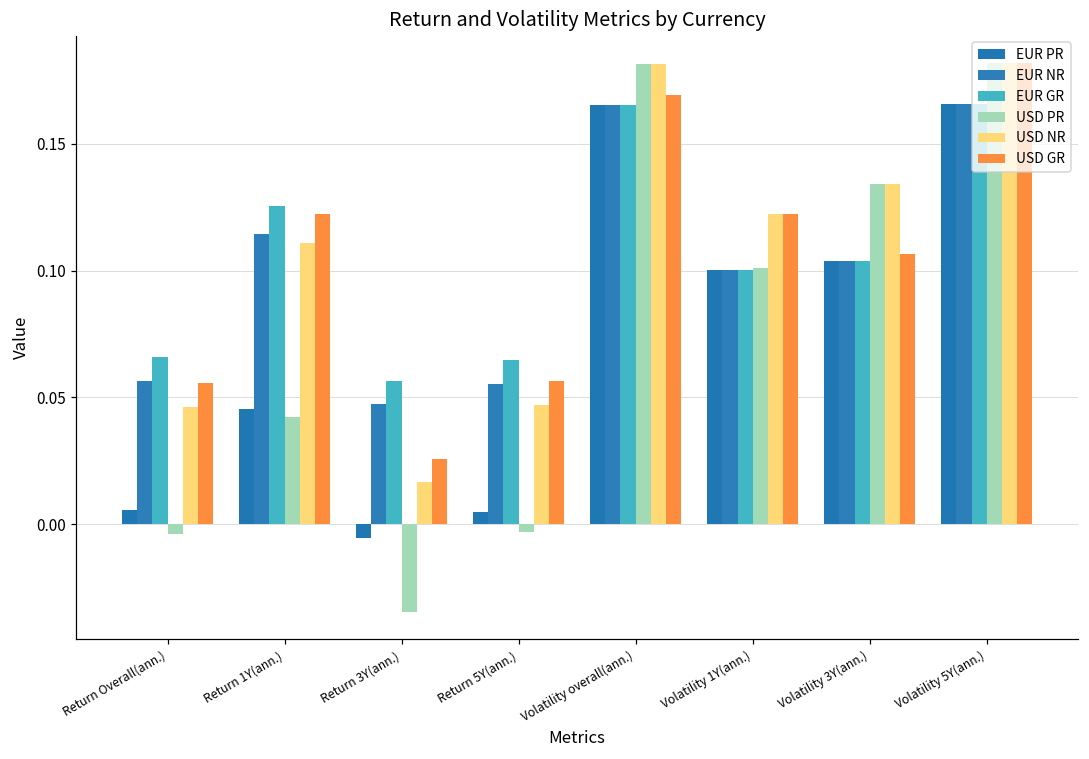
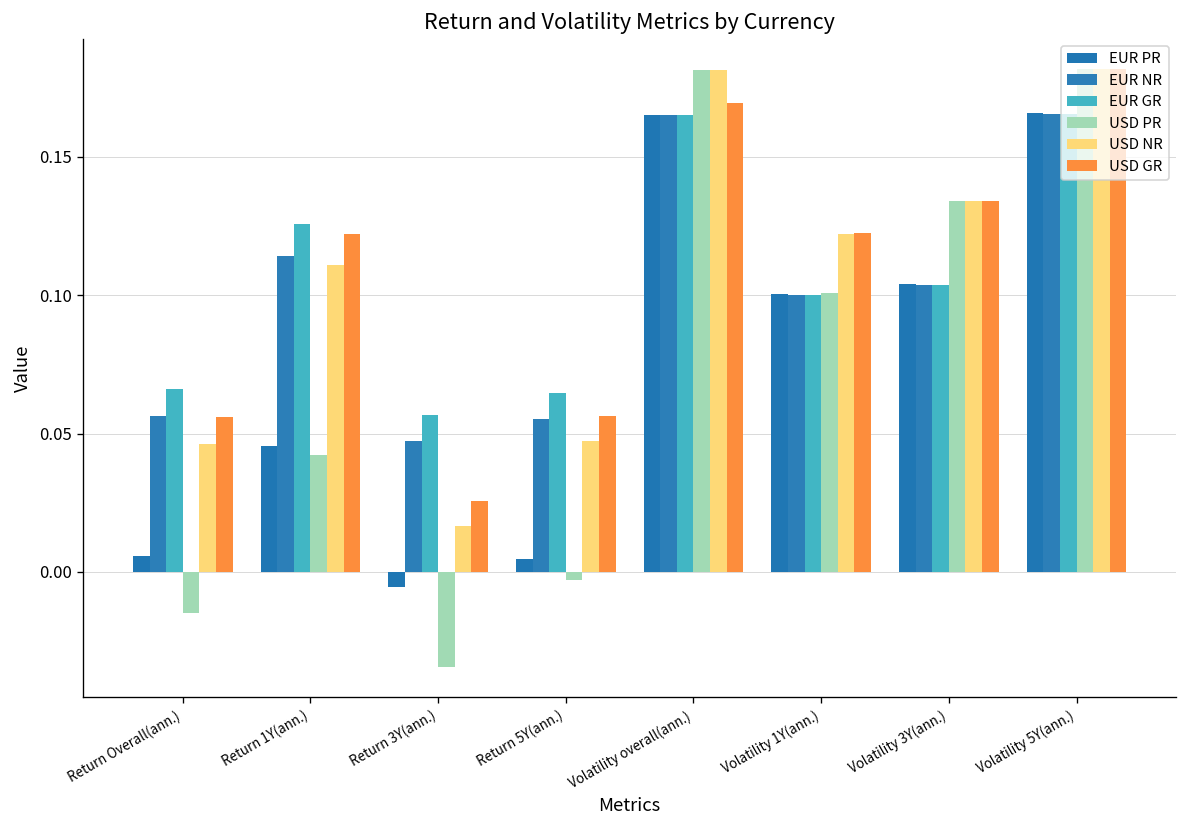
  {
    "EUR GR": {
      "Return Overall(ann.)": 0.066,
      "Return 1Y(ann.)": 0.126,
      "Return 3Y(ann.)": 0.057,
      "Return 5Y(ann.)": 0.065,
      "Volatility overall(ann.)": 0.165,
      "Volatility 1Y(ann.)": 0.100,
      "Volatility 3Y(ann.)": 0.104
    },
    "USD PR": {
-     "Return Overall(ann.)": -0.004,
+     "Return Overall(ann.)": -0.015,
      "Return 1Y(ann.)": 0.042,
      "Return 3Y(ann.)": -0.034,
      "Return 5Y(ann.)": -0.003,
      "Volatility overall(ann.)": 0.181,
      "Volatility 1Y(ann.)": 0.101,
      "Volatility 3Y(ann.)": 0.134
    },
    "USD NR": {
      "Return Overall(ann.)": 0.046,
      "Return 1Y(ann.)": 0.111,
      "Return 3Y(ann.)": 0.017,
      "Return 5Y(ann.)": 0.047,
      "Volatility overall(ann.)": 0.181,
      "Volatility 1Y(ann.)": 0.122,
      "Volatility 3Y(ann.)": 0.134
    },
    "USD GR": {
      "Return Overall(ann.)": 0.056,
      "Return 1Y(ann.)": 0.122,
      "Return 3Y(ann.)": 0.026,
      "Return 5Y(ann.)": 0.057,
      "Volatility overall(ann.)": 0.169,
      "Volatility 1Y(ann.)": 0.122,
-     "Volatility 3Y(ann.)": 0.107
+     "Volatility 3Y(ann.)": 0.134
    }
  }
